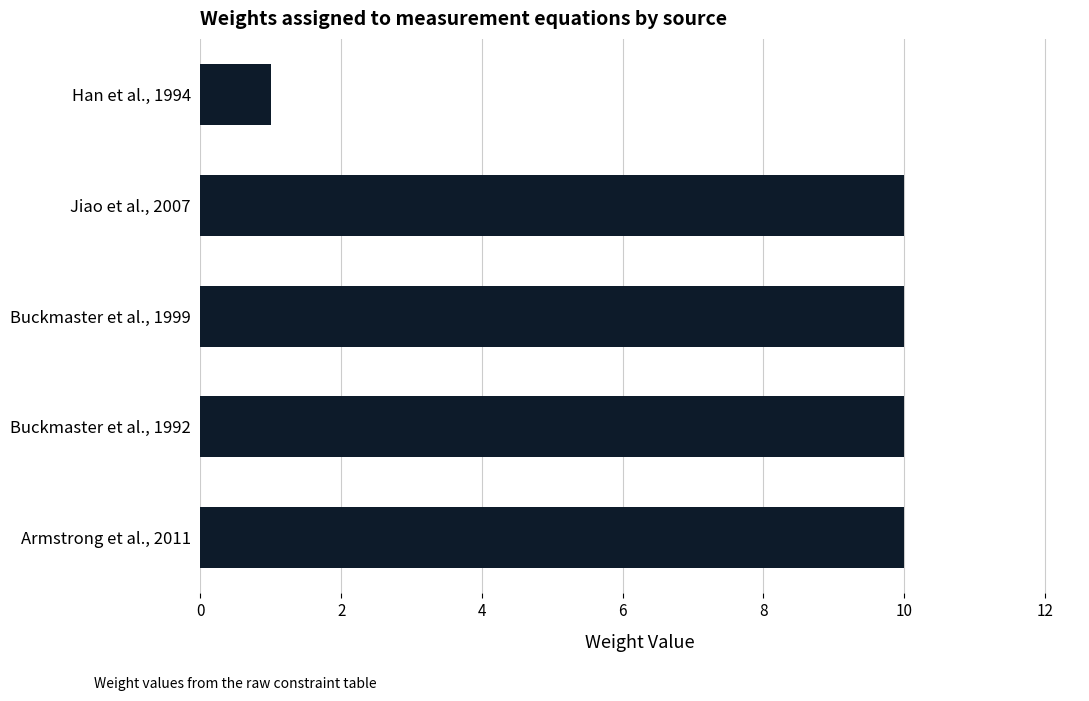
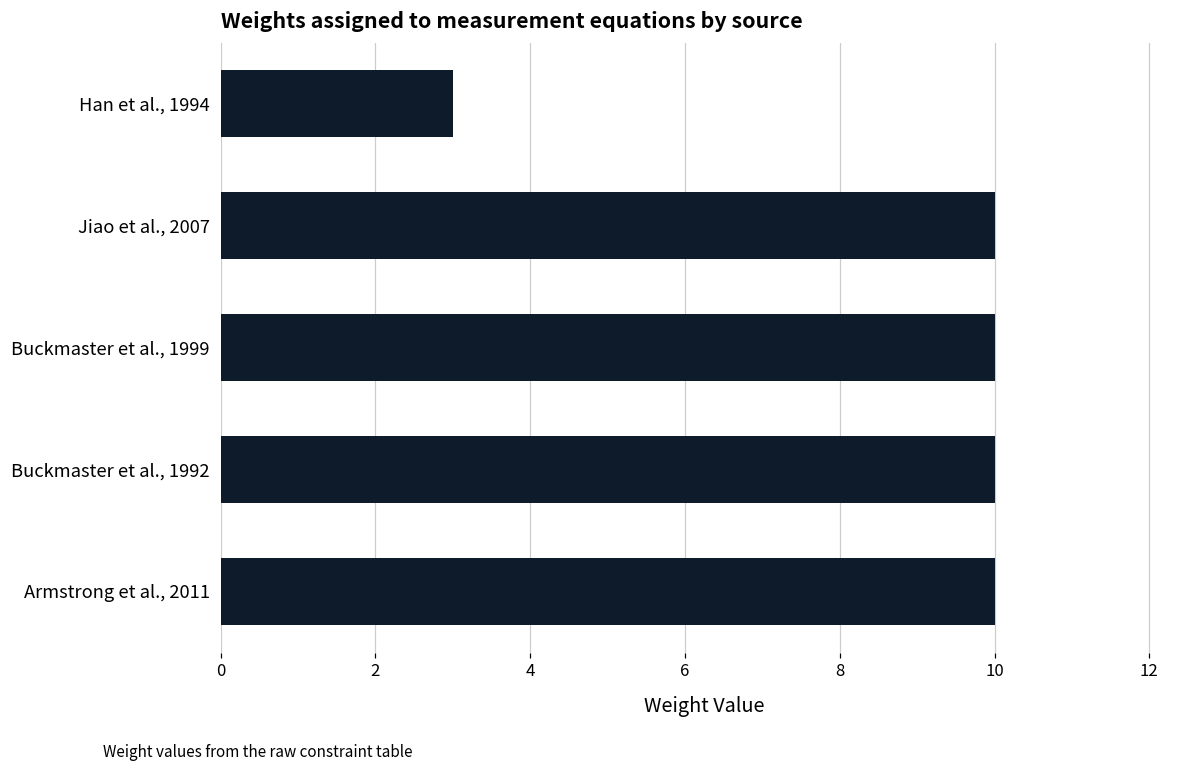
  {
-   "Han et al., 1994": 1,
+   "Han et al., 1994": 3,
    "Jiao et al., 2007": 10,
    "Buckmaster et al., 1999": 10,
    "Buckmaster et al., 1992": 10,
    "Armstrong et al., 2011": 10
  }
